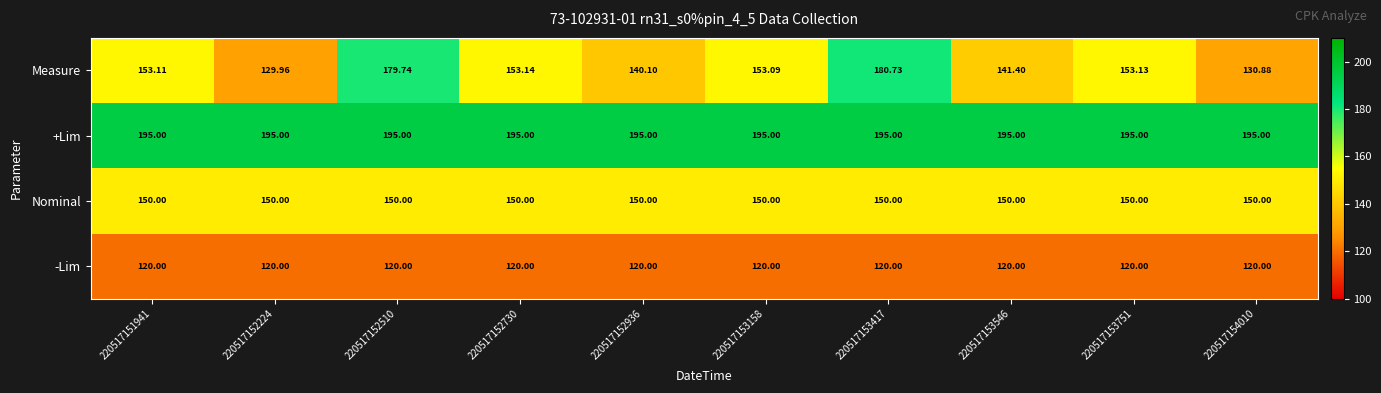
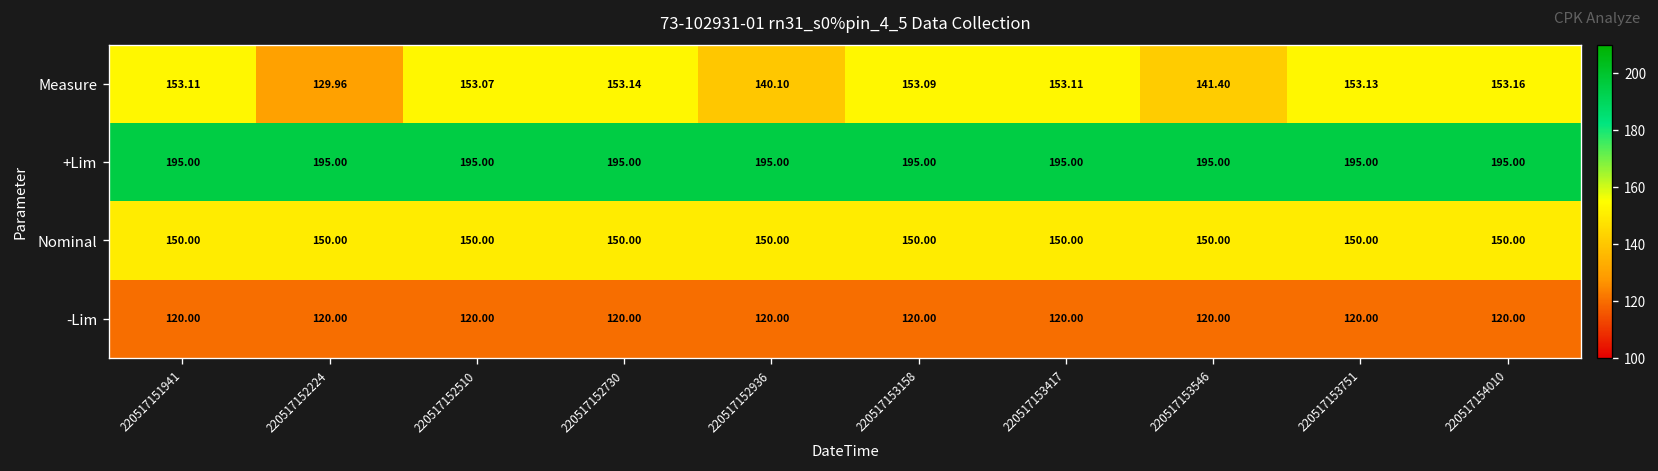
  {
    "Measure": {
      "220517151941": 153.11,
      "220517152224": 129.96,
-     "220517152510": 179.74,
+     "220517152510": 153.07,
      "220517152730": 153.14,
      "220517152936": 140.10,
      "220517153158": 153.09,
-     "220517153417": 180.73,
+     "220517153417": 153.11,
      "220517153546": 141.40,
      "220517153751": 153.13,
-     "220517154010": 130.88
+     "220517154010": 153.16
    },
    "+Lim": {
      "220517151941": 195.00,
      "220517152224": 195.00,
      "220517152510": 195.00,
      "220517152730": 195.00,
      "220517152936": 195.00,
      "220517153158": 195.00,
      "220517153417": 195.00,
      "220517153546": 195.00,
      "220517153751": 195.00,
      "220517154010": 195.00
    },
    "Nominal": {
      "220517151941": 150.00,
      "220517152224": 150.00,
      "220517152510": 150.00,
      "220517152730": 150.00,
      "220517152936": 150.00,
      "220517153158": 150.00,
      "220517153417": 150.00,
      "220517153546": 150.00,
      "220517153751": 150.00,
      "220517154010": 150.00
    },
    "-Lim": {
      "220517151941": 120.00,
      "220517152224": 120.00,
      "220517152510": 120.00,
      "220517152730": 120.00,
      "220517152936": 120.00,
      "220517153158": 120.00,
      "220517153417": 120.00,
      "220517153546": 120.00,
      "220517153751": 120.00,
      "220517154010": 120.00
    }
  }
